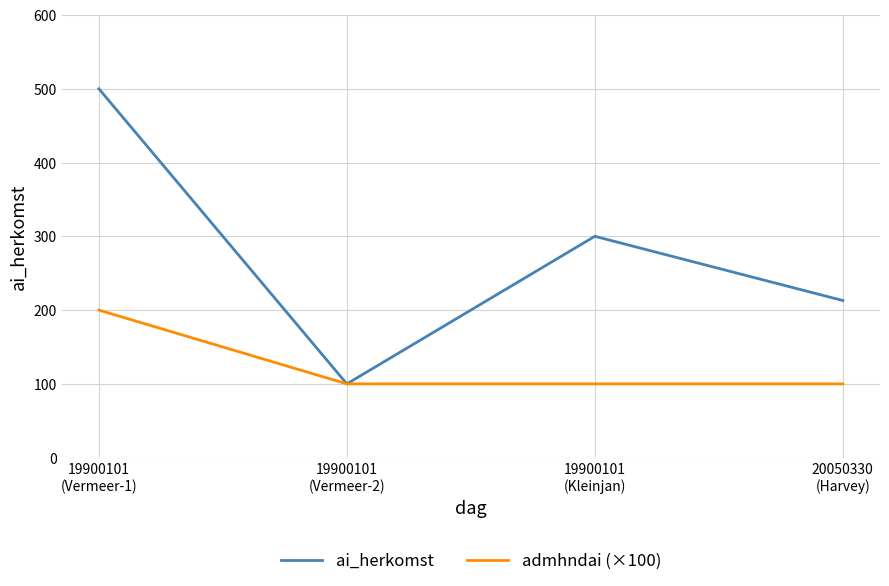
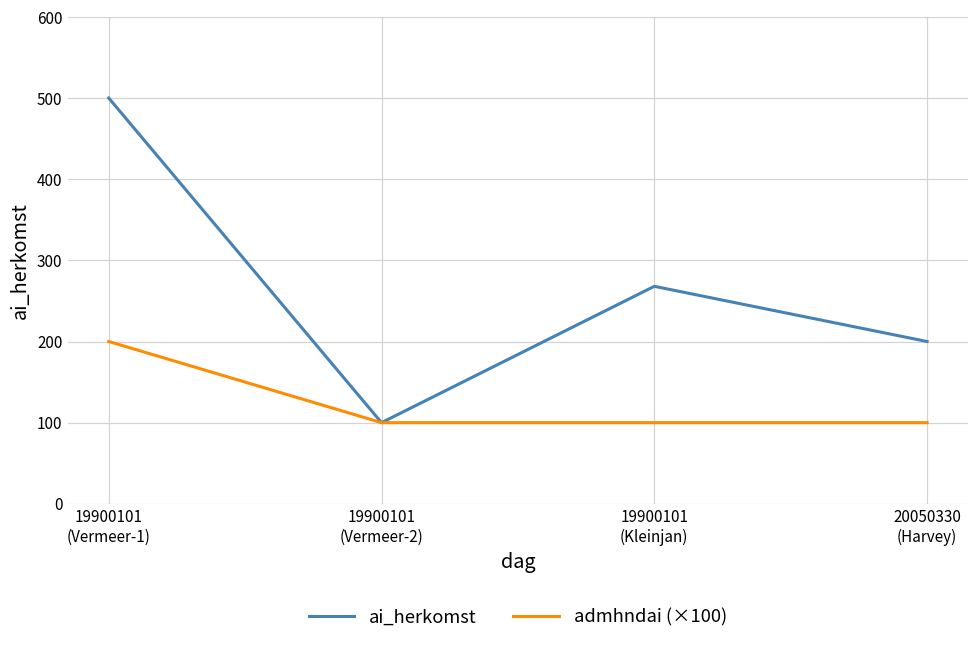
  {
    "ai_herkomst": {
      "19900101 (Vermeer-1)": 500,
-     "19900101 (Kleinjan)": 300,
-     "20050330 (Harvey)": 210
+     "19900101 (Kleinjan)": 270,
+     "20050330 (Harvey)": 200
    },
    "admhndai (×100)": {
      "19900101 (Vermeer-1)": 200,
      "19900101 (Kleinjan)": 100,
      "20050330 (Harvey)": 100
    }
  }
